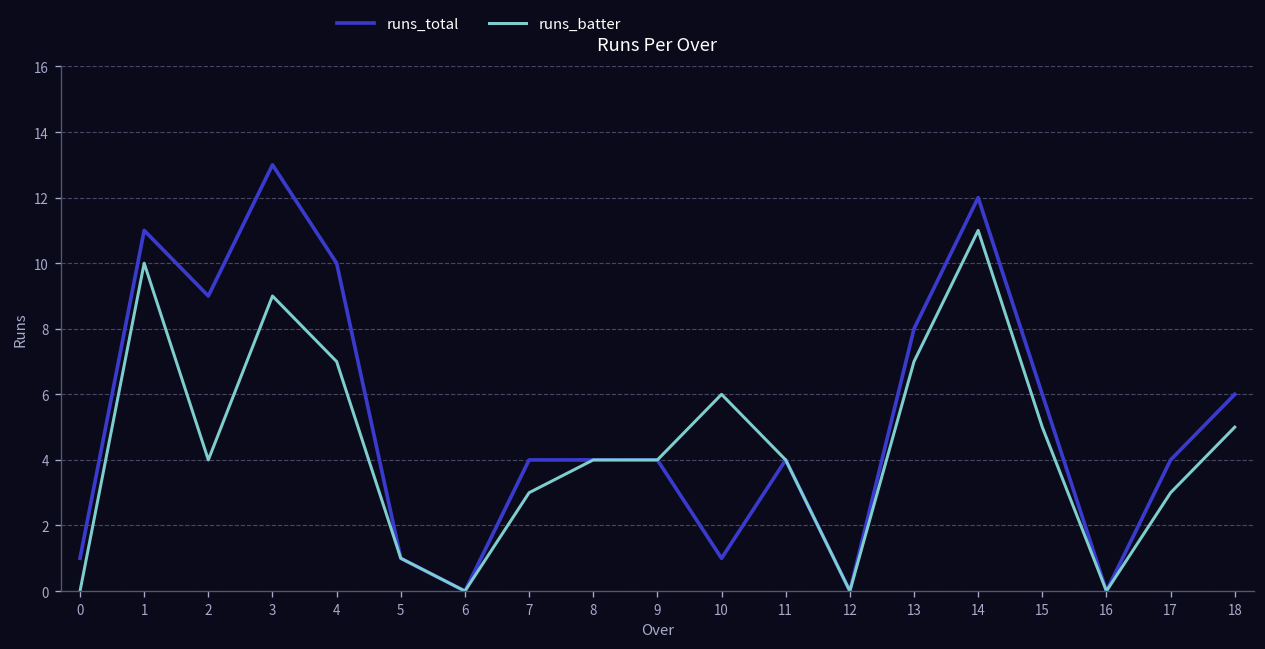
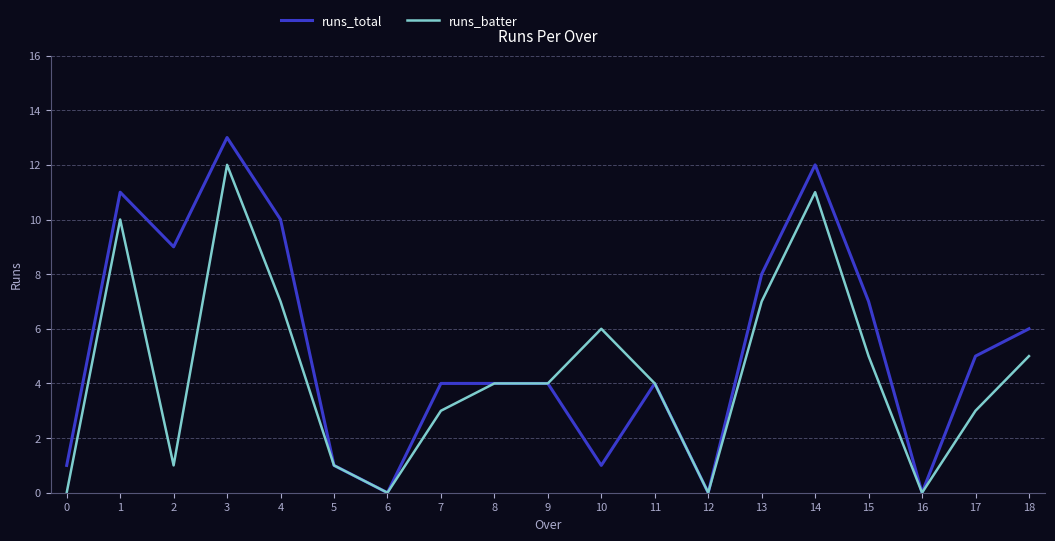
  {
    "runs_total": {
      "0": 1,
      "1": 11,
      "2": 9,
      "3": 13,
      "4": 10,
      "7": 4,
      "10": 1,
      "13": 8,
      "14": 12,
-     "15": 6,
-     "17": 4,
+     "15": 7,
+     "17": 5,
      "18": 6
    },
    "runs_batter": {
      "0": 0,
      "1": 10,
-     "2": 4,
-     "3": 9,
+     "2": 1,
+     "3": 12,
      "4": 7,
      "7": 3,
      "10": 6,
      "13": 7,
      "14": 11,
      "15": 5,
      "17": 3,
      "18": 5
    }
  }
